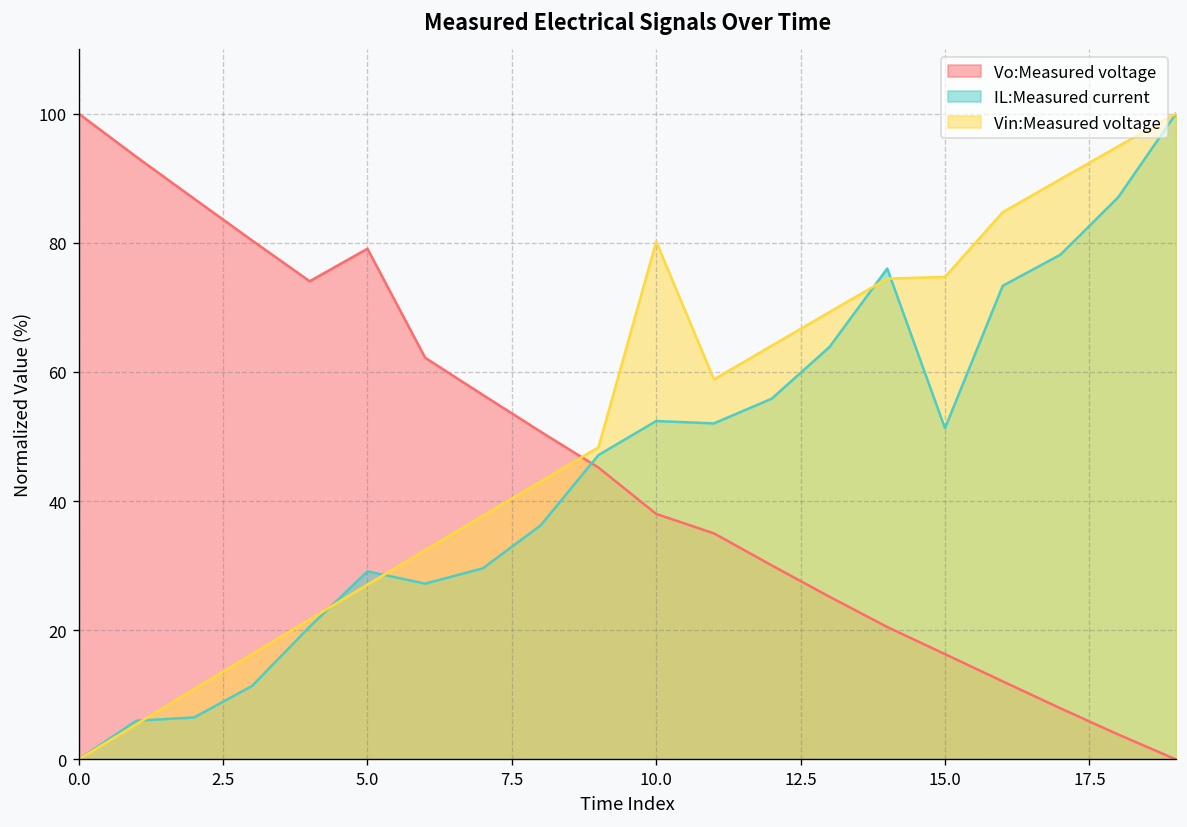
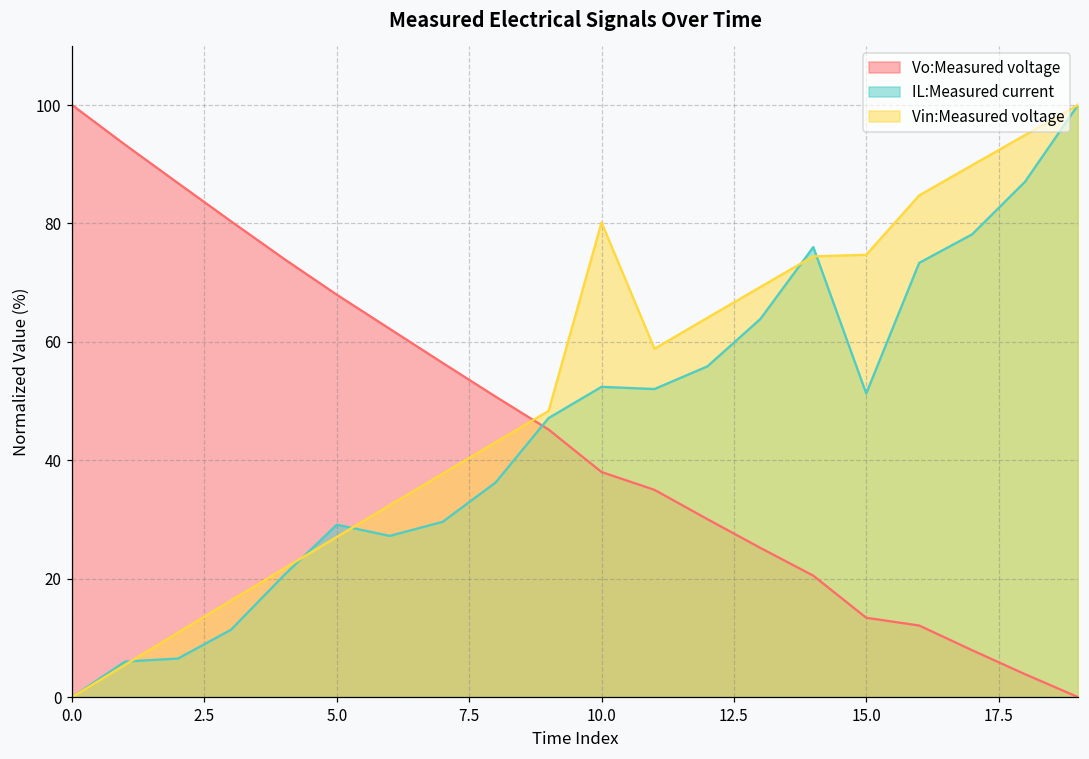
  {
    "Vo:Measured voltage": {
      "0.0": 100,
-     "5.0": 79,
+     "5.0": 68,
      "10.0": 38,
-     "15.0": 16
+     "15.0": 13
    },
    "IL:Measured current": {
      "5.0": 29,
      "10.0": 52,
      "15.0": 51
    },
    "Vin:Measured voltage": {
      "5.0": 27,
      "10.0": 80,
      "15.0": 75
    }
  }
